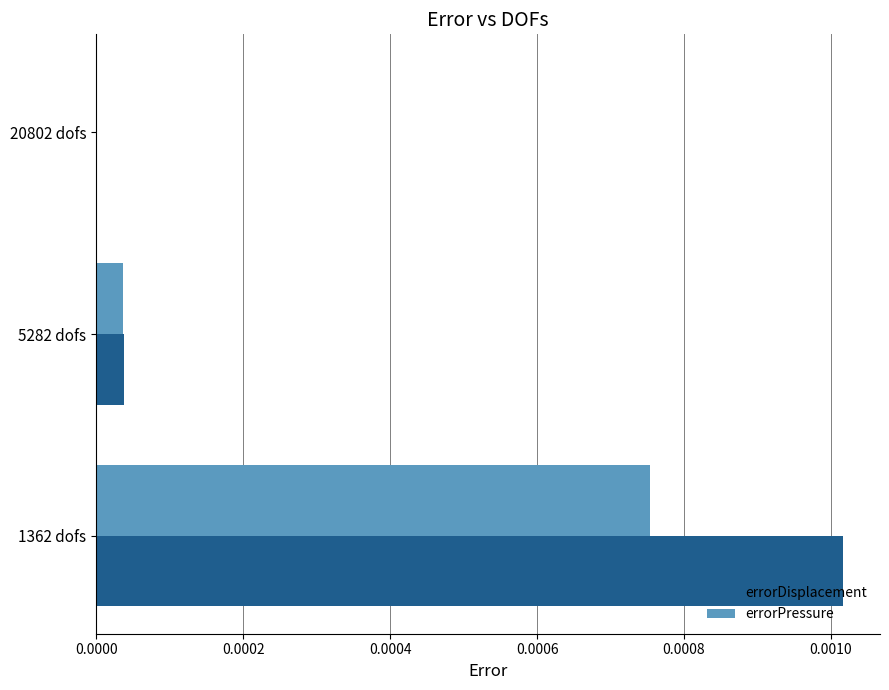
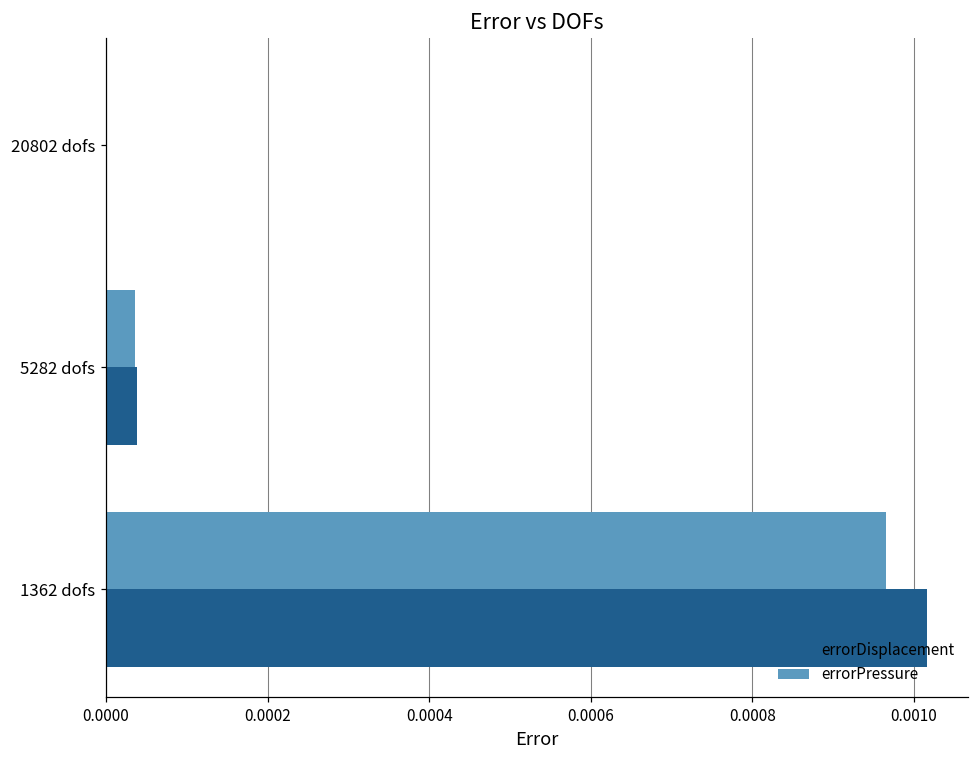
  {
    "errorDisplacement": {
      "5282 dofs": 0.00004,
      "1362 dofs": 0.00102
    },
    "errorPressure": {
      "5282 dofs": 0.00004,
-     "1362 dofs": 0.00075
+     "1362 dofs": 0.00096
    }
  }
